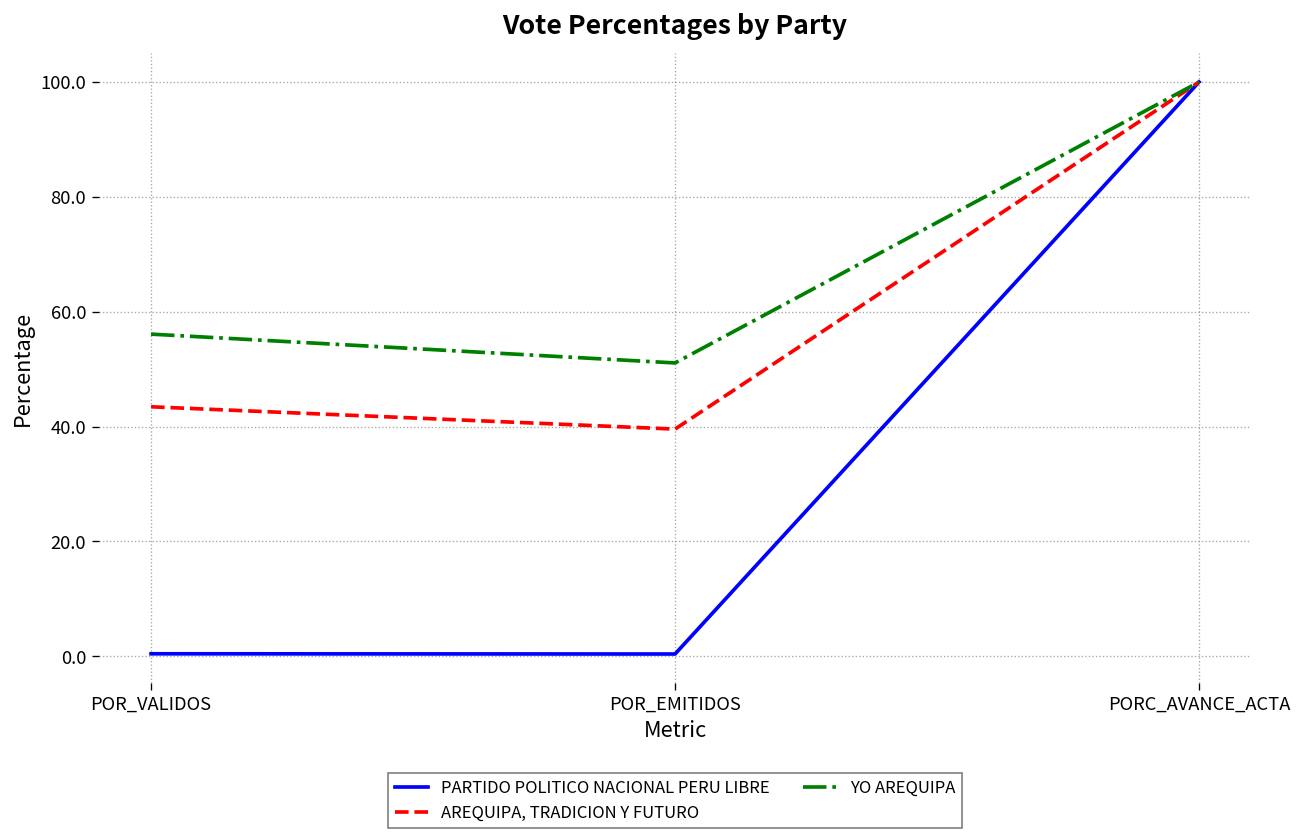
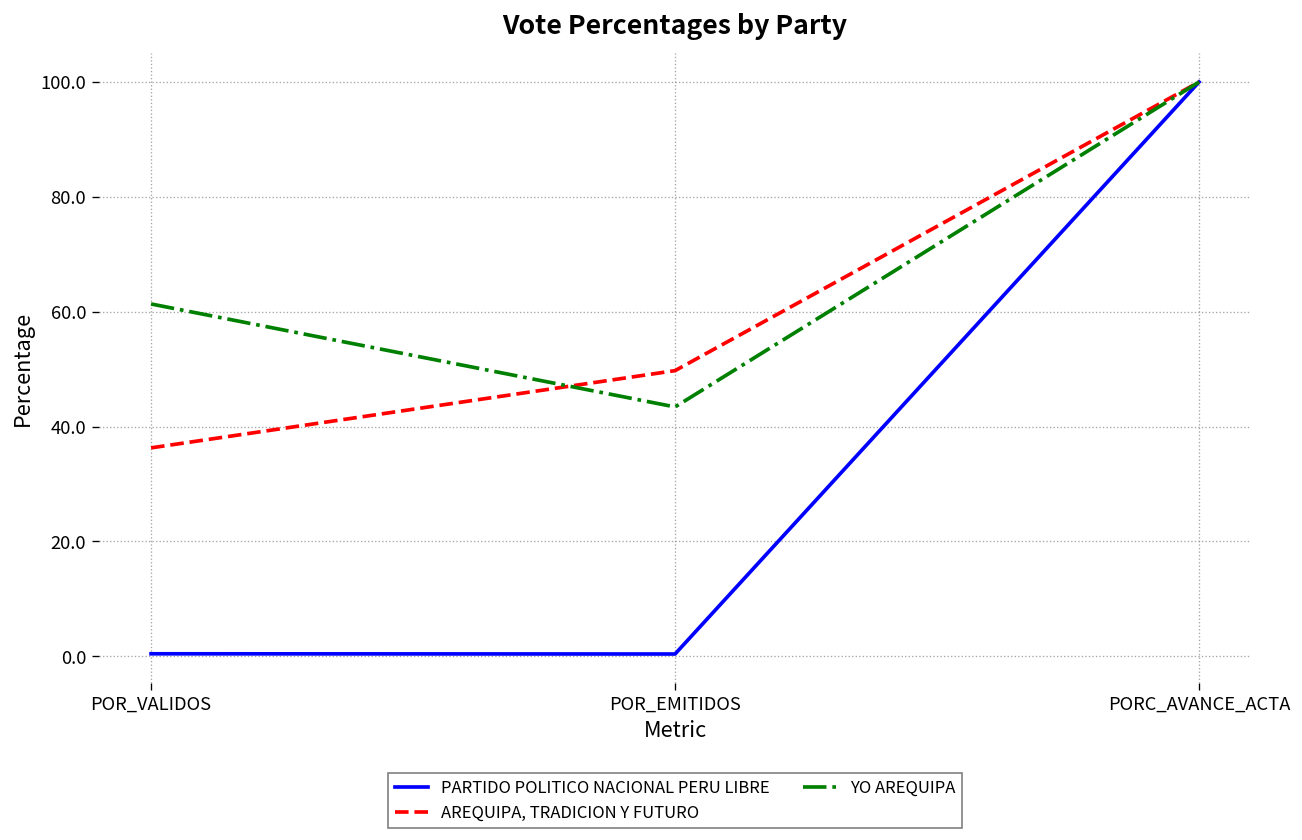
  {
    "PARTIDO POLITICO NACIONAL PERU LIBRE": {
      "POR_VALIDOS": 0,
      "POR_EMITIDOS": 0
    },
    "AREQUIPA, TRADICION Y FUTURO": {
-     "POR_VALIDOS": 43,
-     "POR_EMITIDOS": 40
+     "POR_VALIDOS": 36,
+     "POR_EMITIDOS": 50
    },
    "YO AREQUIPA": {
-     "POR_VALIDOS": 56,
-     "POR_EMITIDOS": 51
+     "POR_VALIDOS": 61,
+     "POR_EMITIDOS": 43
    }
  }
